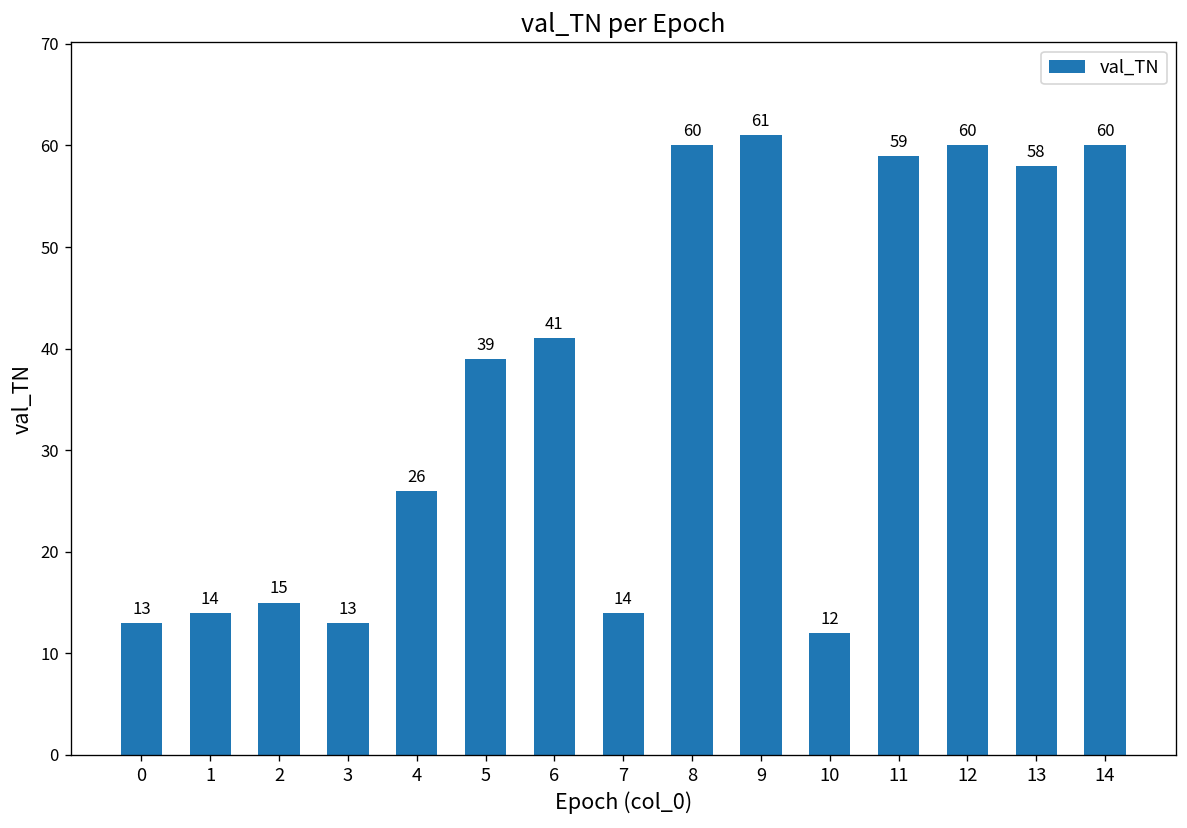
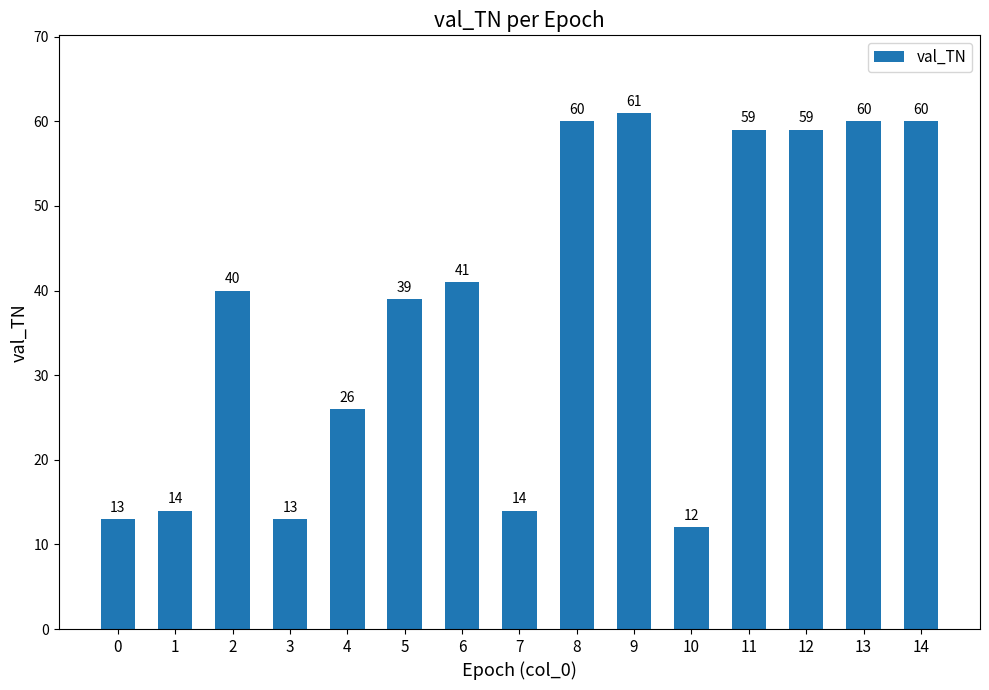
  {
    "0": 13,
    "1": 14,
-   "2": 15,
+   "2": 40,
    "3": 13,
    "4": 26,
    "5": 39,
    "6": 41,
    "7": 14,
    "8": 60,
    "9": 61,
    "10": 12,
    "11": 59,
-   "12": 60,
-   "13": 58,
+   "12": 59,
+   "13": 60,
    "14": 60
  }
